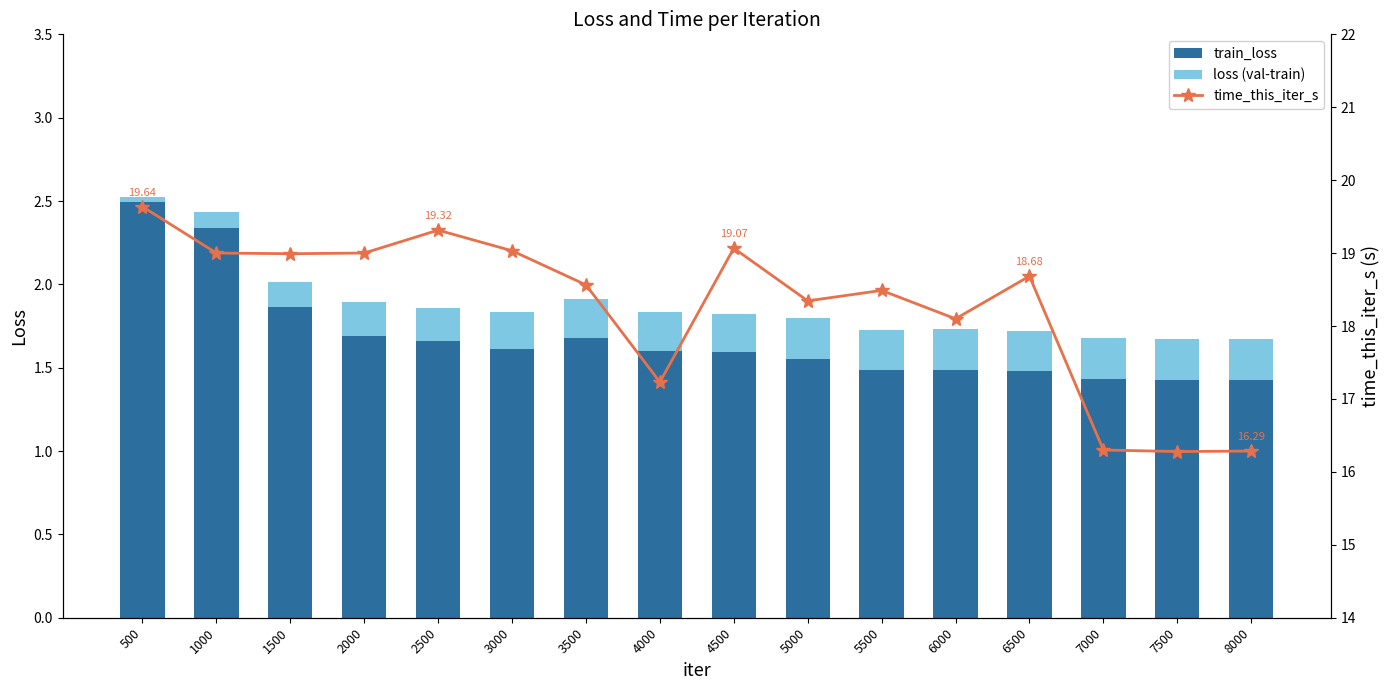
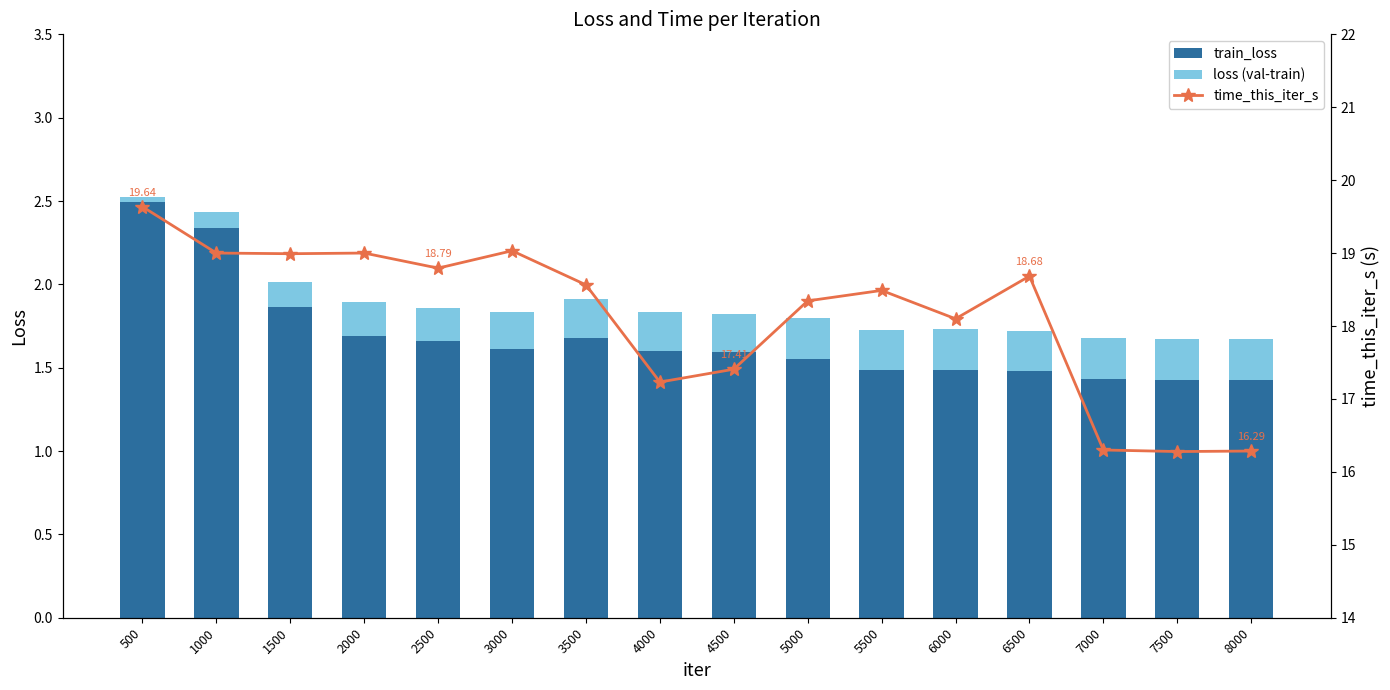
  {
    "time_this_iter_s": {
      "500": 19.64,
-     "2500": 19.32,
-     "4500": 19.07,
+     "2500": 18.79,
+     "4500": 17.41,
      "6500": 18.68,
      "8000": 16.29
    }
  }
